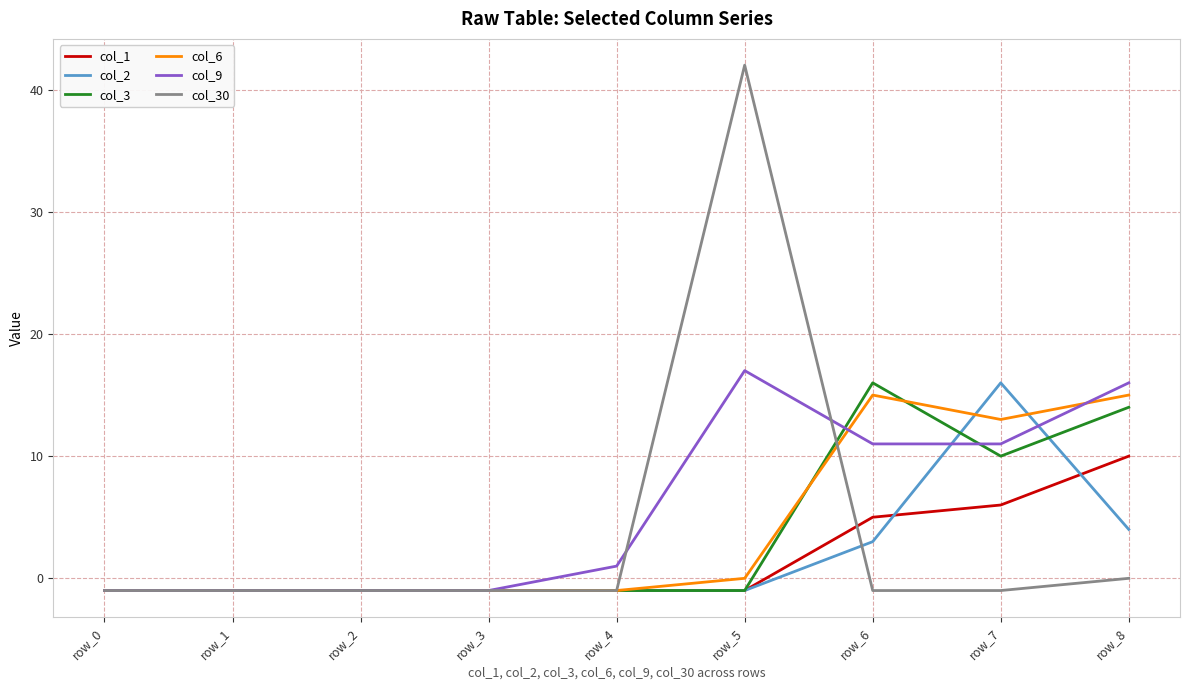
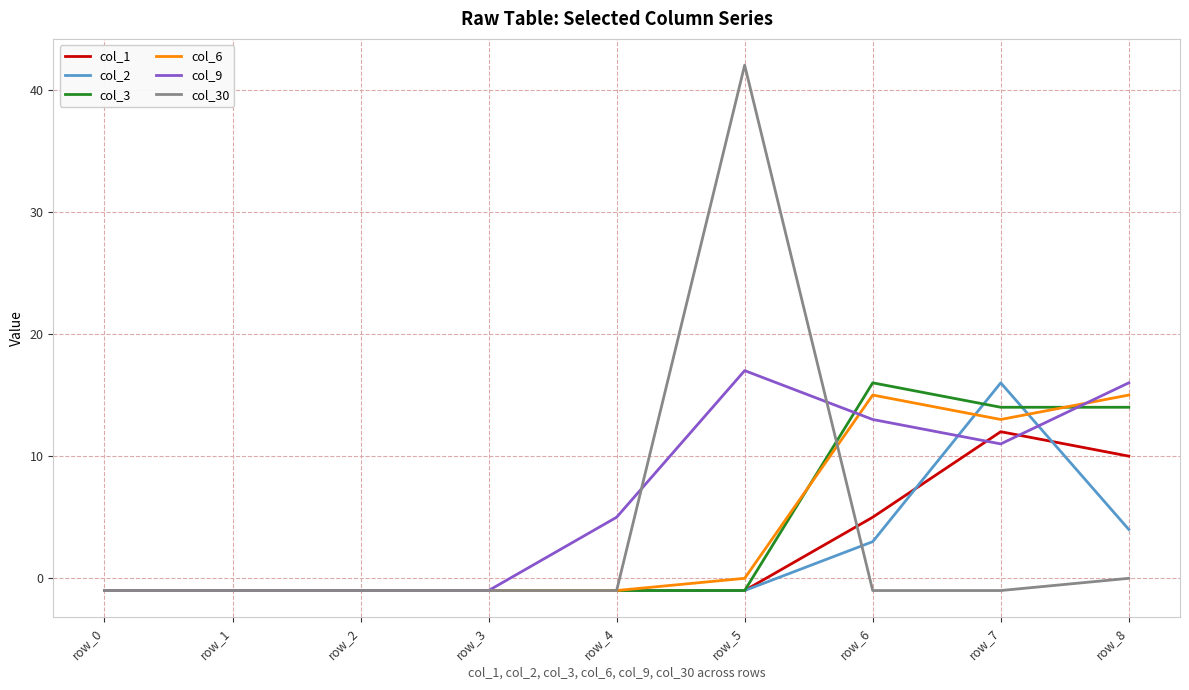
  {
    "col_1": {
      "row_6": 5,
-     "row_7": 6,
+     "row_7": 12,
      "row_8": 10
    },
    "col_2": {
      "row_6": 3,
      "row_7": 16,
      "row_8": 4
    },
    "col_3": {
      "row_6": 16,
-     "row_7": 10,
+     "row_7": 14,
      "row_8": 14
    },
    "col_6": {
      "row_5": 0,
      "row_6": 15,
      "row_7": 13,
      "row_8": 15
    },
    "col_9": {
-     "row_4": 1,
+     "row_4": 5,
      "row_5": 17,
-     "row_6": 11,
+     "row_6": 13,
      "row_7": 11,
      "row_8": 16
    },
    "col_30": {
      "row_5": 42,
      "row_6": -1,
      "row_7": -1,
      "row_8": 0
    }
  }
